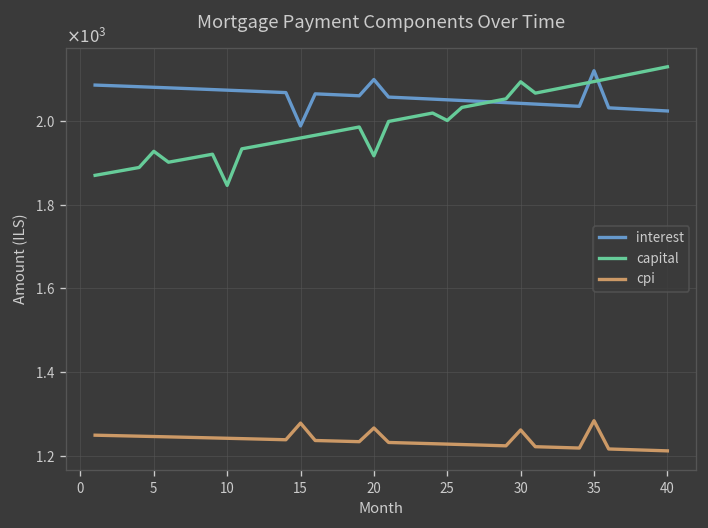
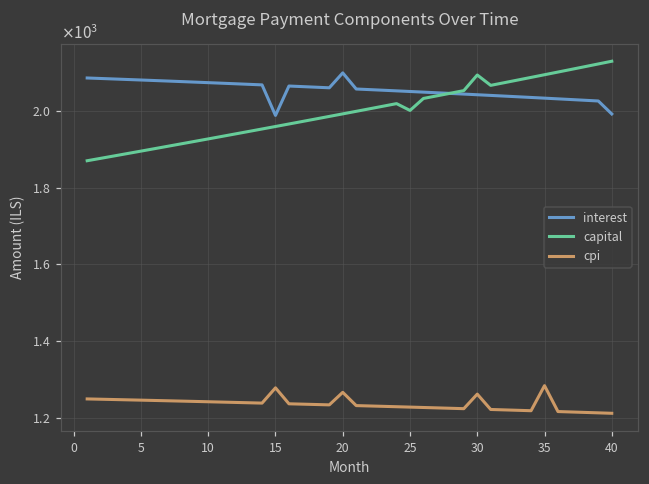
  {
    "interest": {
      "5": 2080,
      "10": 2070,
      "15": 1990,
      "20": 2100,
      "25": 2050,
      "30": 2040,
-     "35": 2120,
-     "40": 2020
+     "35": 2030,
+     "40": 1990
    },
    "capital": {
-     "5": 1930,
-     "10": 1850,
+     "5": 1900,
+     "10": 1930,
      "15": 1960,
-     "20": 1920,
+     "20": 1990,
      "25": 2000,
      "30": 2090,
      "35": 2090,
      "40": 2130
    },
    "cpi": {
      "5": 1250,
      "10": 1240,
      "15": 1280,
      "20": 1270,
      "25": 1230,
      "30": 1260,
      "35": 1280,
      "40": 1210
    }
  }
